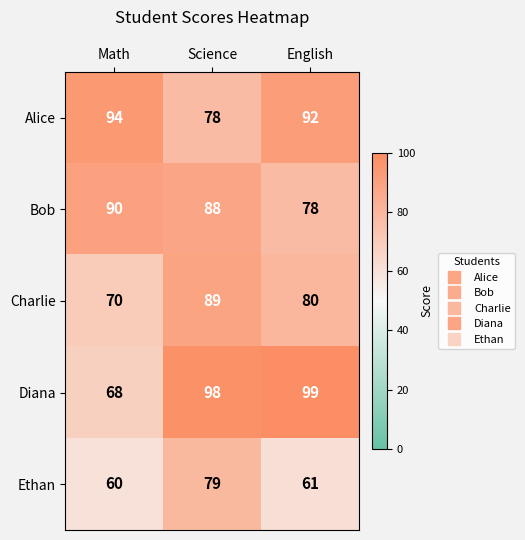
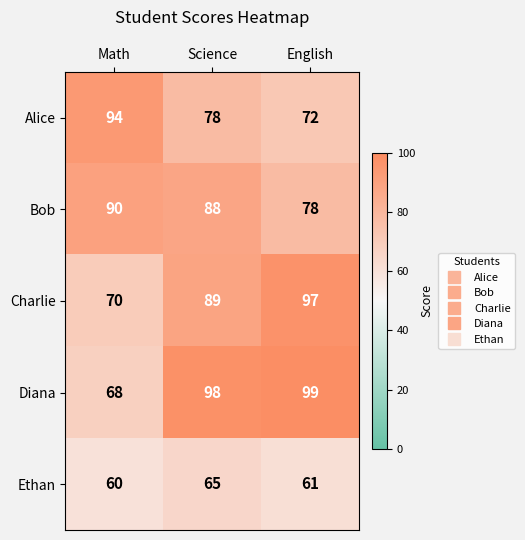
  {
    "Alice": {
      "Math": 94,
      "Science": 78,
-     "English": 92
+     "English": 72
    },
    "Bob": {
      "Math": 90,
      "Science": 88,
      "English": 78
    },
    "Charlie": {
      "Math": 70,
      "Science": 89,
-     "English": 80
+     "English": 97
    },
    "Diana": {
      "Math": 68,
      "Science": 98,
      "English": 99
    },
    "Ethan": {
      "Math": 60,
-     "Science": 79,
+     "Science": 65,
      "English": 61
    }
  }
